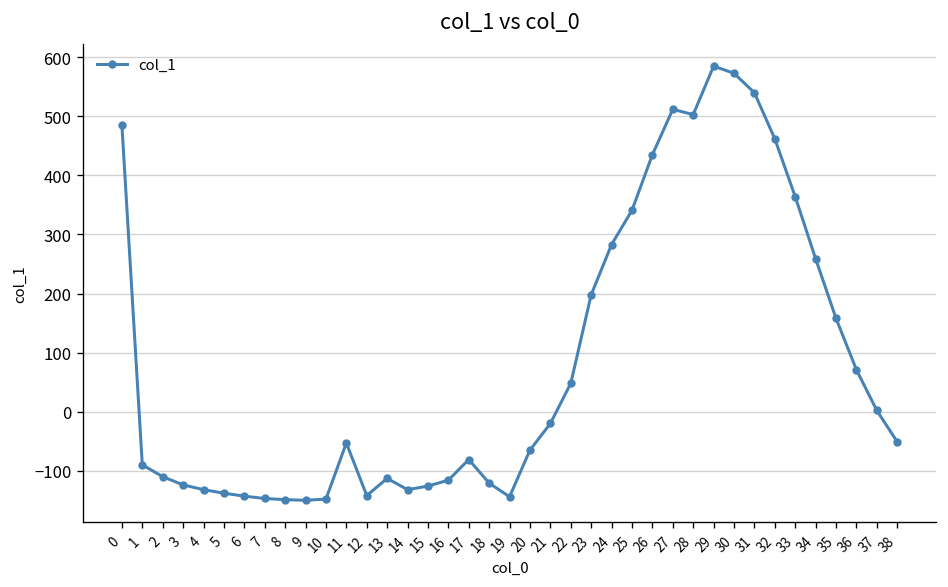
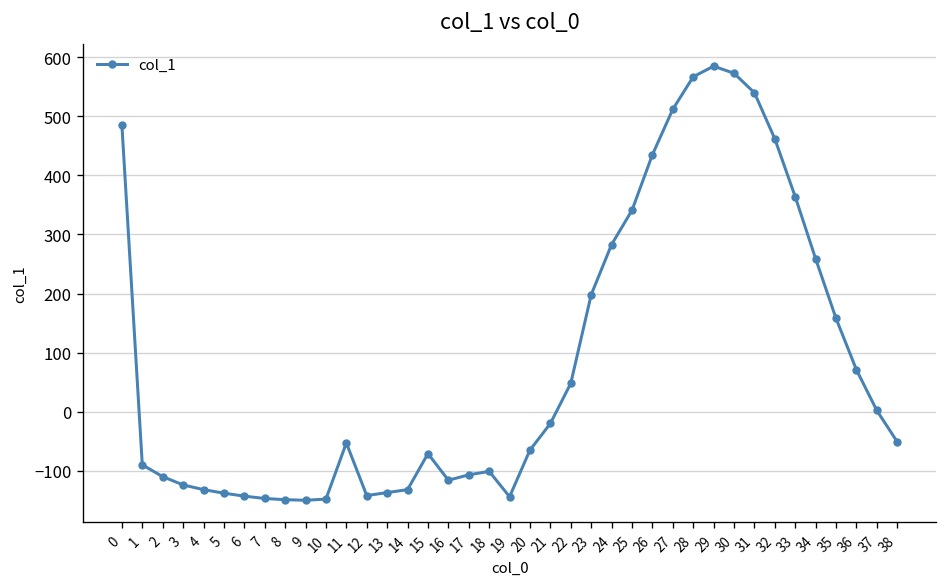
  {
    "0": 490,
    "1": -90,
    "2": -110,
    "3": -120,
    "4": -130,
    "5": -140,
    "6": -140,
    "7": -150,
    "8": -150,
    "9": -150,
    "10": -150,
    "11": -50,
    "12": -140,
-   "13": -110,
+   "13": -140,
    "14": -130,
-   "15": -130,
+   "15": -70,
    "16": -120,
-   "17": -80,
-   "18": -120,
+   "17": -110,
+   "18": -100,
    "19": -140,
    "20": -70,
    "21": -20,
    "22": 50,
    "23": 200,
    "24": 280,
    "25": 340,
    "26": 440,
    "27": 510,
-   "28": 500,
+   "28": 570,
    "29": 590,
    "30": 570,
    "31": 540,
    "32": 460,
    "33": 360,
    "34": 260,
    "35": 160,
    "36": 70,
    "37": 0,
    "38": -50
  }
